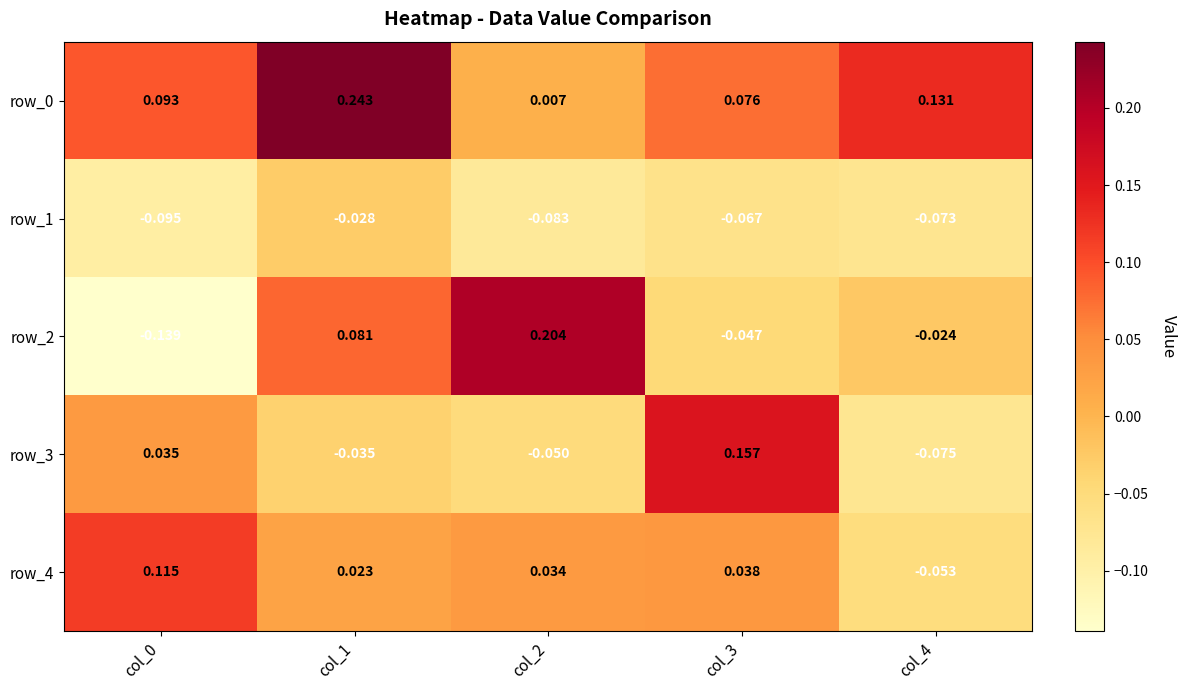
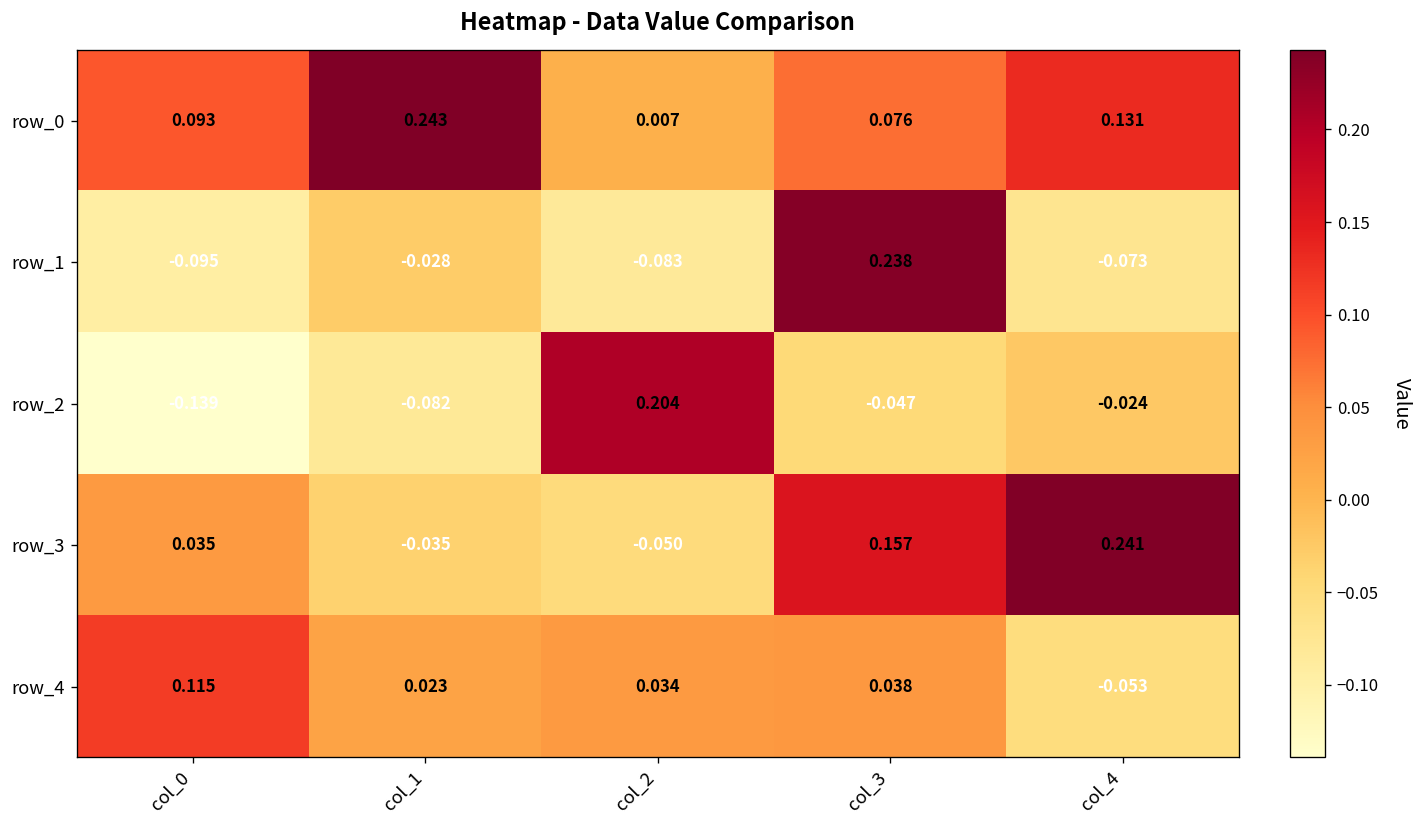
  {
    "row_0": {
      "col_0": 0.093,
      "col_1": 0.243,
      "col_2": 0.007,
      "col_3": 0.076,
      "col_4": 0.131
    },
    "row_1": {
      "col_0": -0.095,
      "col_1": -0.028,
      "col_2": -0.083,
-     "col_3": -0.067,
+     "col_3": 0.238,
      "col_4": -0.073
    },
    "row_2": {
      "col_0": -0.139,
-     "col_1": 0.081,
+     "col_1": -0.082,
      "col_2": 0.204,
      "col_3": -0.047,
      "col_4": -0.024
    },
    "row_3": {
      "col_0": 0.035,
      "col_1": -0.035,
      "col_2": -0.050,
      "col_3": 0.157,
-     "col_4": -0.075
+     "col_4": 0.241
    },
    "row_4": {
      "col_0": 0.115,
      "col_1": 0.023,
      "col_2": 0.034,
      "col_3": 0.038,
      "col_4": -0.053
    }
  }
